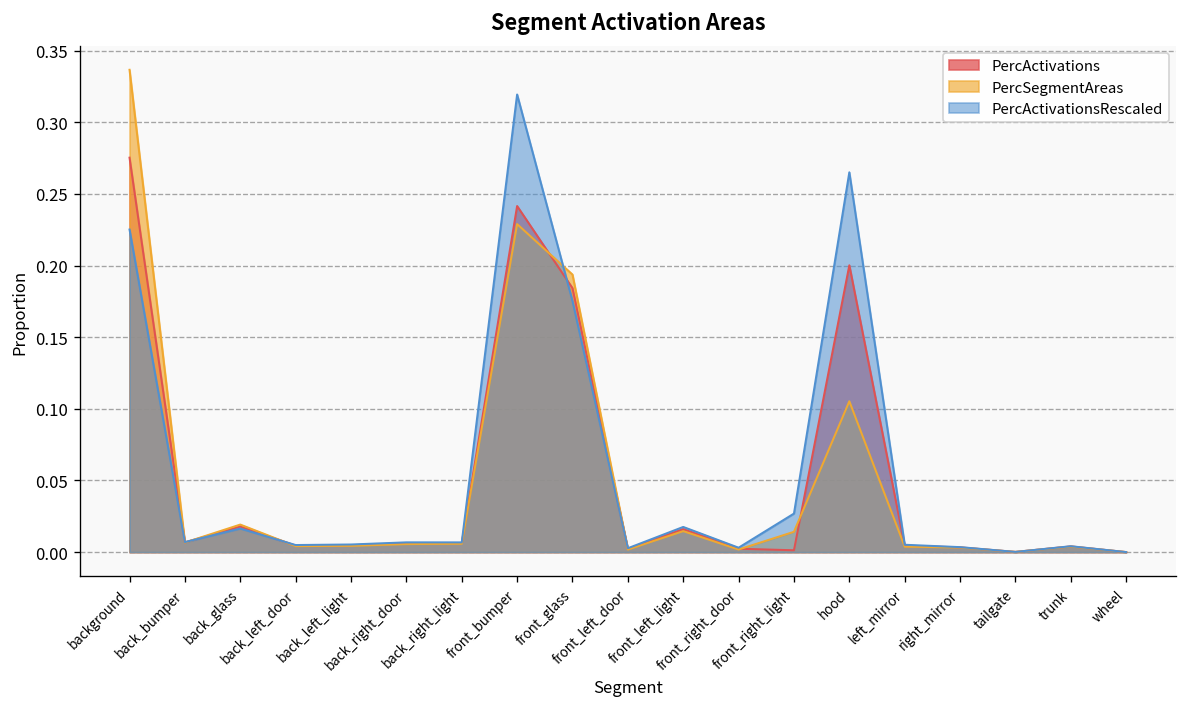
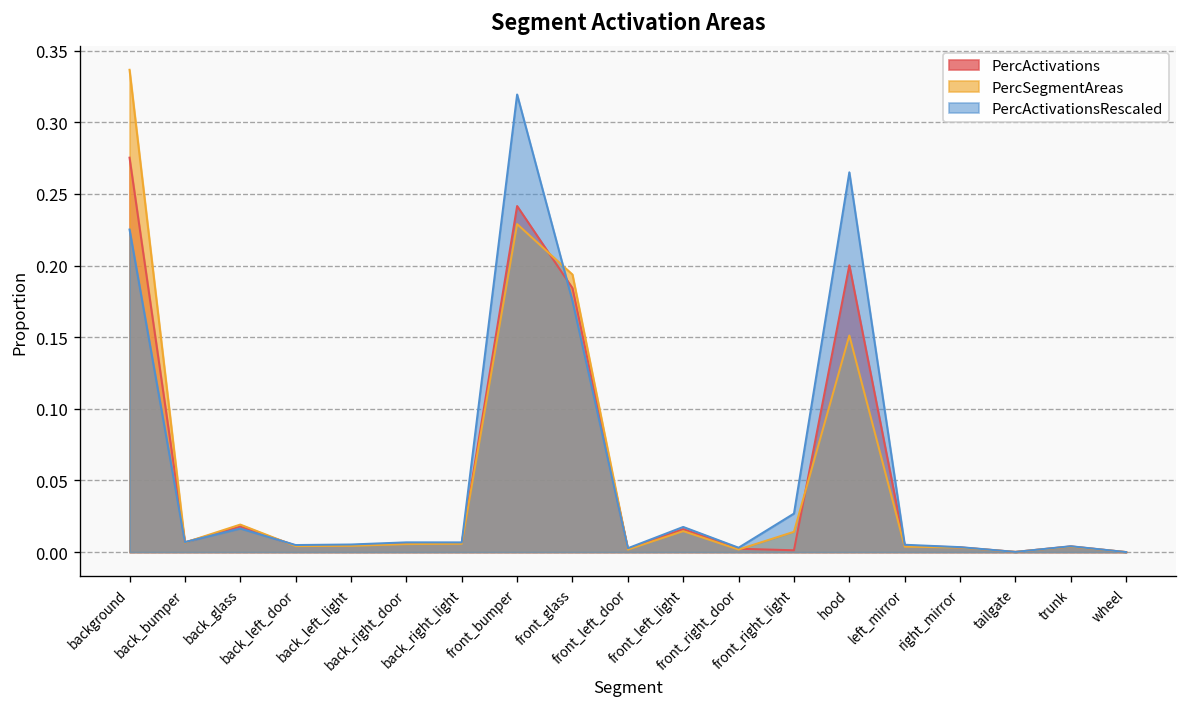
  {
    "PercActivations": {
      "background": 0.275,
      "front_bumper": 0.242,
      "front_glass": 0.184,
      "front_right_light": 0.001,
      "hood": 0.200
    },
    "PercSegmentAreas": {
      "background": 0.337,
      "front_bumper": 0.229,
      "front_glass": 0.194,
      "front_right_light": 0.014,
-     "hood": 0.105
+     "hood": 0.151
    },
    "PercActivationsRescaled": {
      "background": 0.225,
      "front_bumper": 0.319,
      "front_glass": 0.175,
      "front_right_light": 0.027,
      "hood": 0.265
    }
  }
